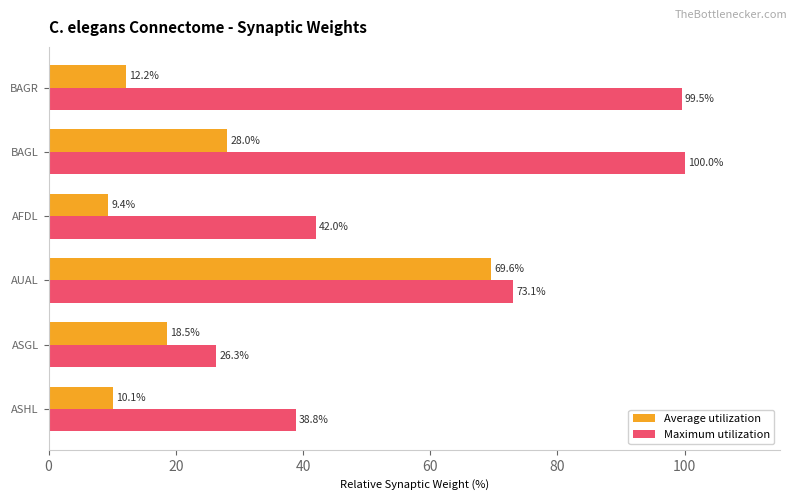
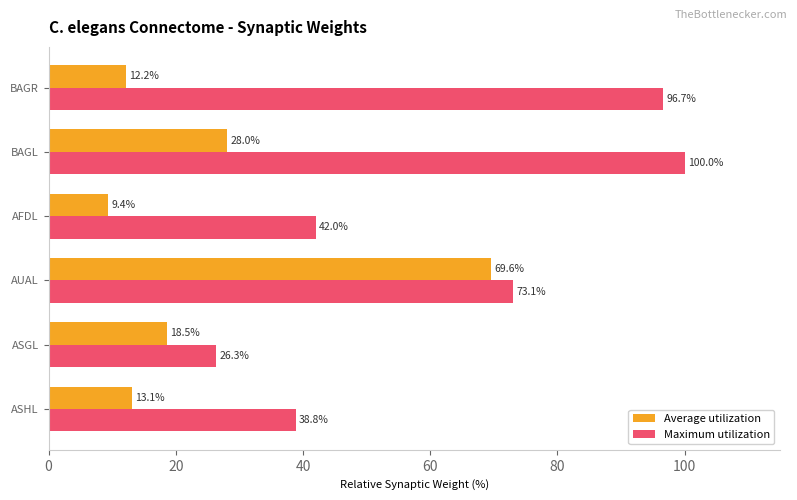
  {
    "Average utilization": {
      "BAGR": "12.2%",
      "BAGL": "28.0%",
      "AFDL": "9.4%",
      "AUAL": "69.6%",
      "ASGL": "18.5%",
-     "ASHL": "10.1%"
+     "ASHL": "13.1%"
    },
    "Maximum utilization": {
-     "BAGR": "99.5%",
+     "BAGR": "96.7%",
      "BAGL": "100.0%",
      "AFDL": "42.0%",
      "AUAL": "73.1%",
      "ASGL": "26.3%",
      "ASHL": "38.8%"
    }
  }
